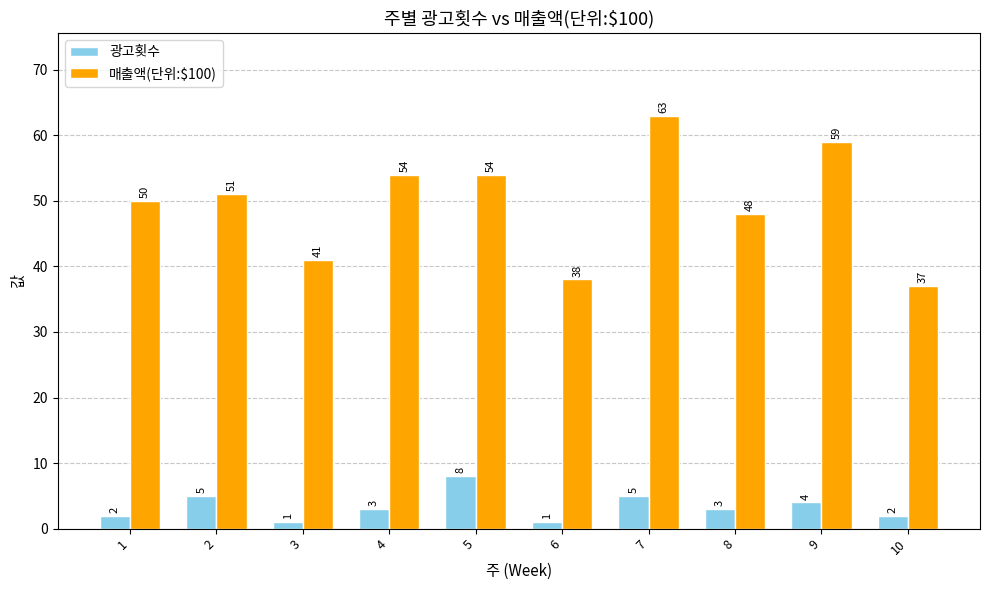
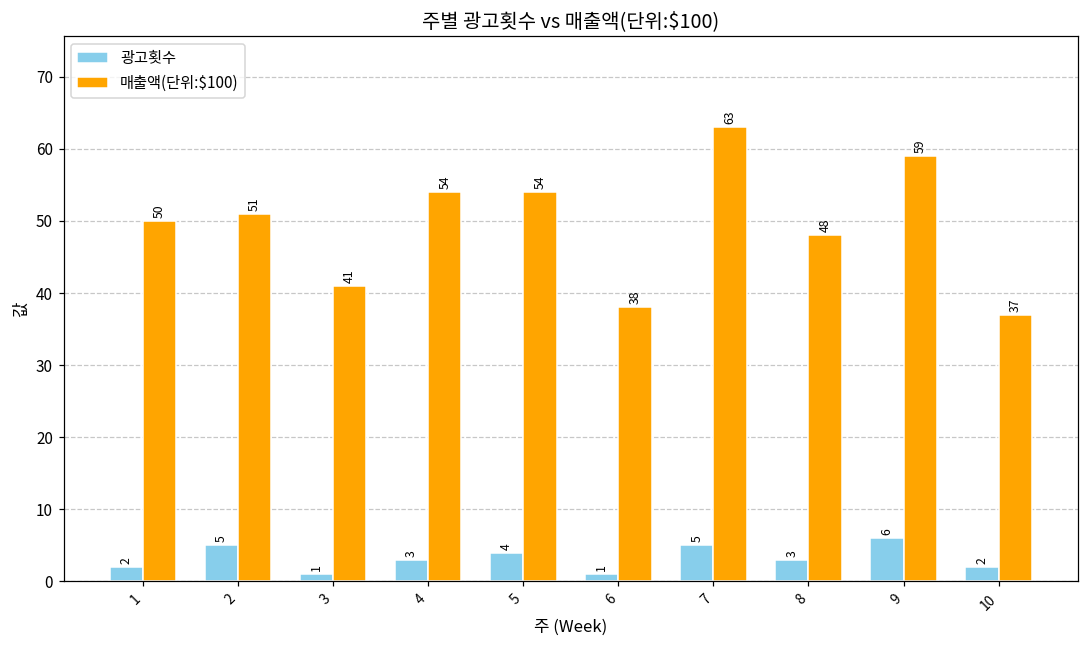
  {
    "광고횟수": {
      "1": 2,
      "2": 5,
      "3": 1,
      "4": 3,
-     "5": 8,
+     "5": 4,
      "6": 1,
      "7": 5,
      "8": 3,
-     "9": 4,
+     "9": 6,
      "10": 2
    },
    "매출액(단위:$100)": {
      "1": 50,
      "2": 51,
      "3": 41,
      "4": 54,
      "5": 54,
      "6": 38,
      "7": 63,
      "8": 48,
      "9": 59,
      "10": 37
    }
  }
